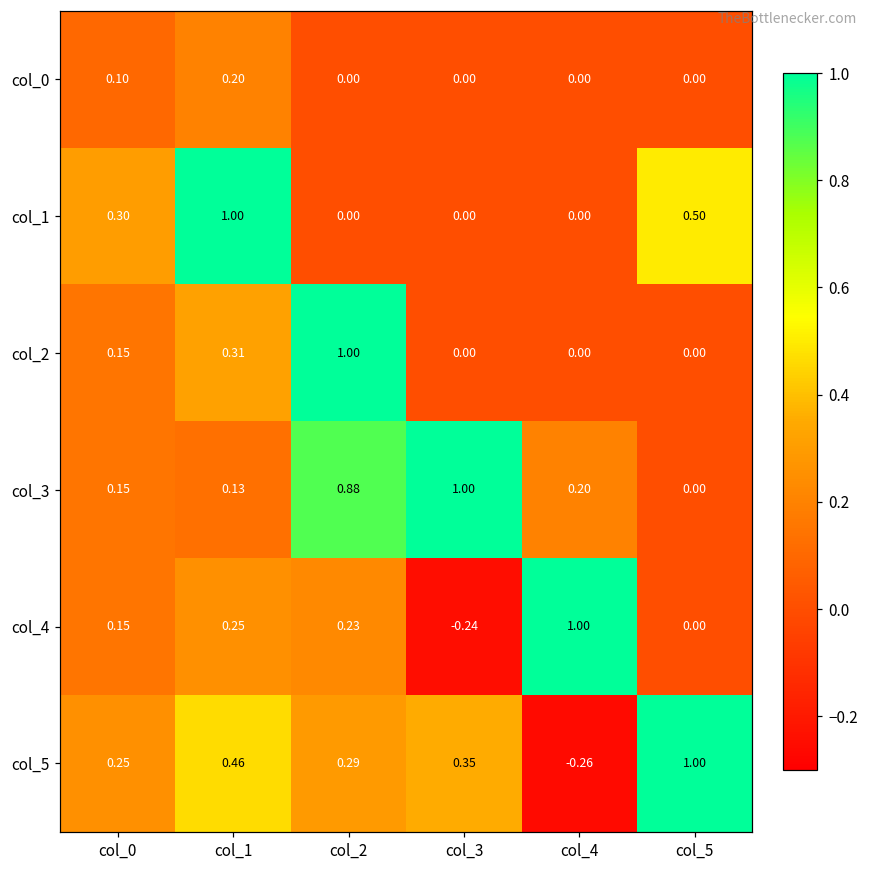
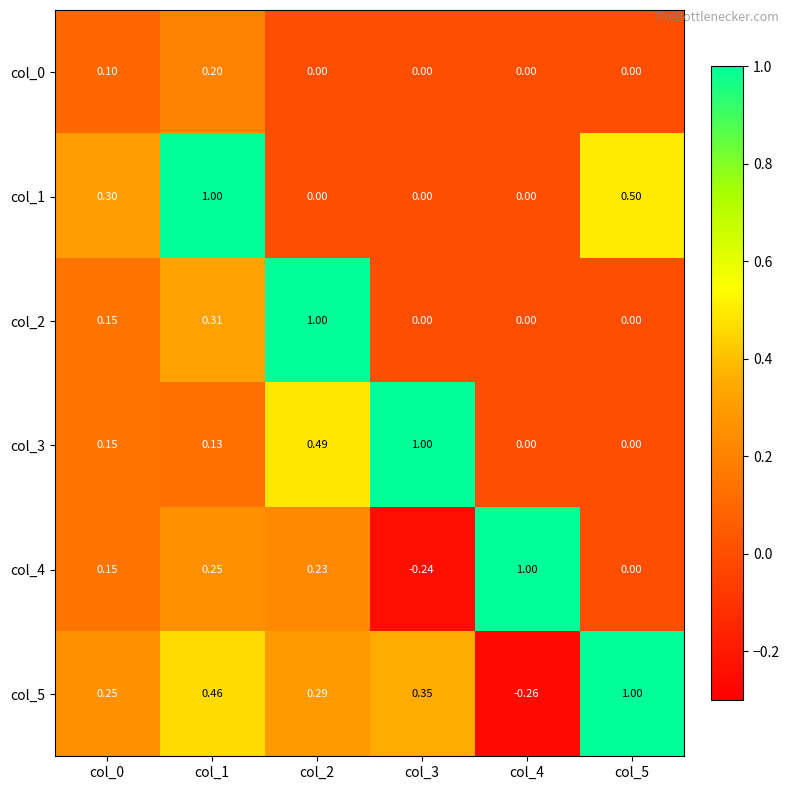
  {
    "col_0": {
      "col_0": 0.10,
      "col_1": 0.20,
      "col_2": 0.00,
      "col_3": 0.00,
      "col_4": 0.00,
      "col_5": 0.00
    },
    "col_1": {
      "col_0": 0.30,
      "col_1": 1.00,
      "col_2": 0.00,
      "col_3": 0.00,
      "col_4": 0.00,
      "col_5": 0.50
    },
    "col_2": {
      "col_0": 0.15,
      "col_1": 0.31,
      "col_2": 1.00,
      "col_3": 0.00,
      "col_4": 0.00,
      "col_5": 0.00
    },
    "col_3": {
      "col_0": 0.15,
      "col_1": 0.13,
-     "col_2": 0.88,
+     "col_2": 0.49,
      "col_3": 1.00,
-     "col_4": 0.20,
+     "col_4": 0.00,
      "col_5": 0.00
    },
    "col_4": {
      "col_0": 0.15,
      "col_1": 0.25,
      "col_2": 0.23,
      "col_3": -0.24,
      "col_4": 1.00,
      "col_5": 0.00
    },
    "col_5": {
      "col_0": 0.25,
      "col_1": 0.46,
      "col_2": 0.29,
      "col_3": 0.35,
      "col_4": -0.26,
      "col_5": 1.00
    }
  }
